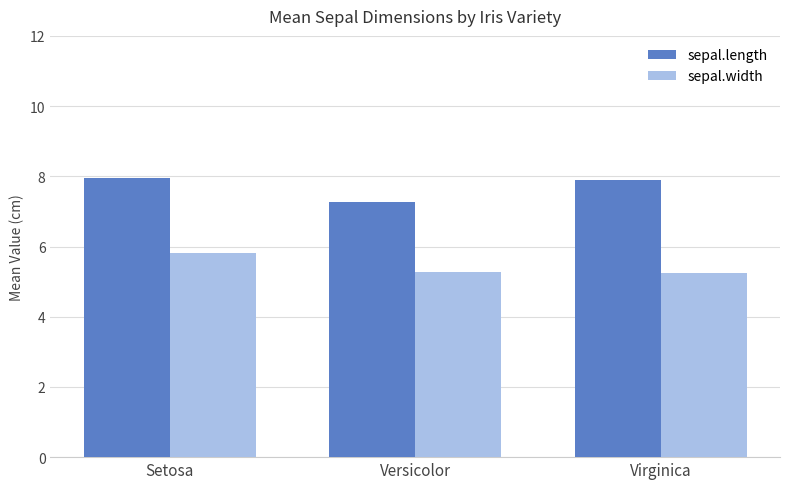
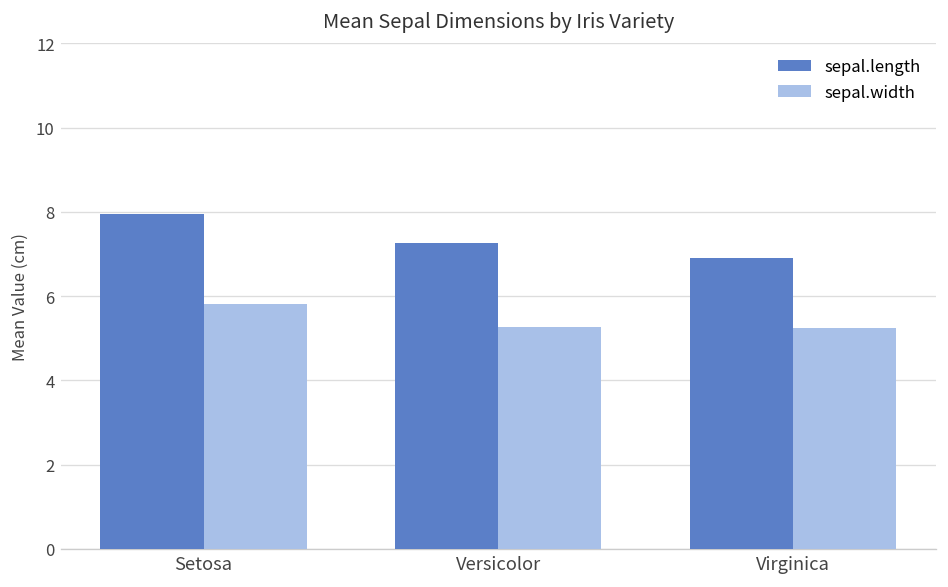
  {
    "sepal.length": {
      "Setosa": 7.9,
      "Versicolor": 7.3,
-     "Virginica": 7.9
+     "Virginica": 6.9
    },
    "sepal.width": {
      "Setosa": 5.8,
      "Versicolor": 5.3,
      "Virginica": 5.3
    }
  }
